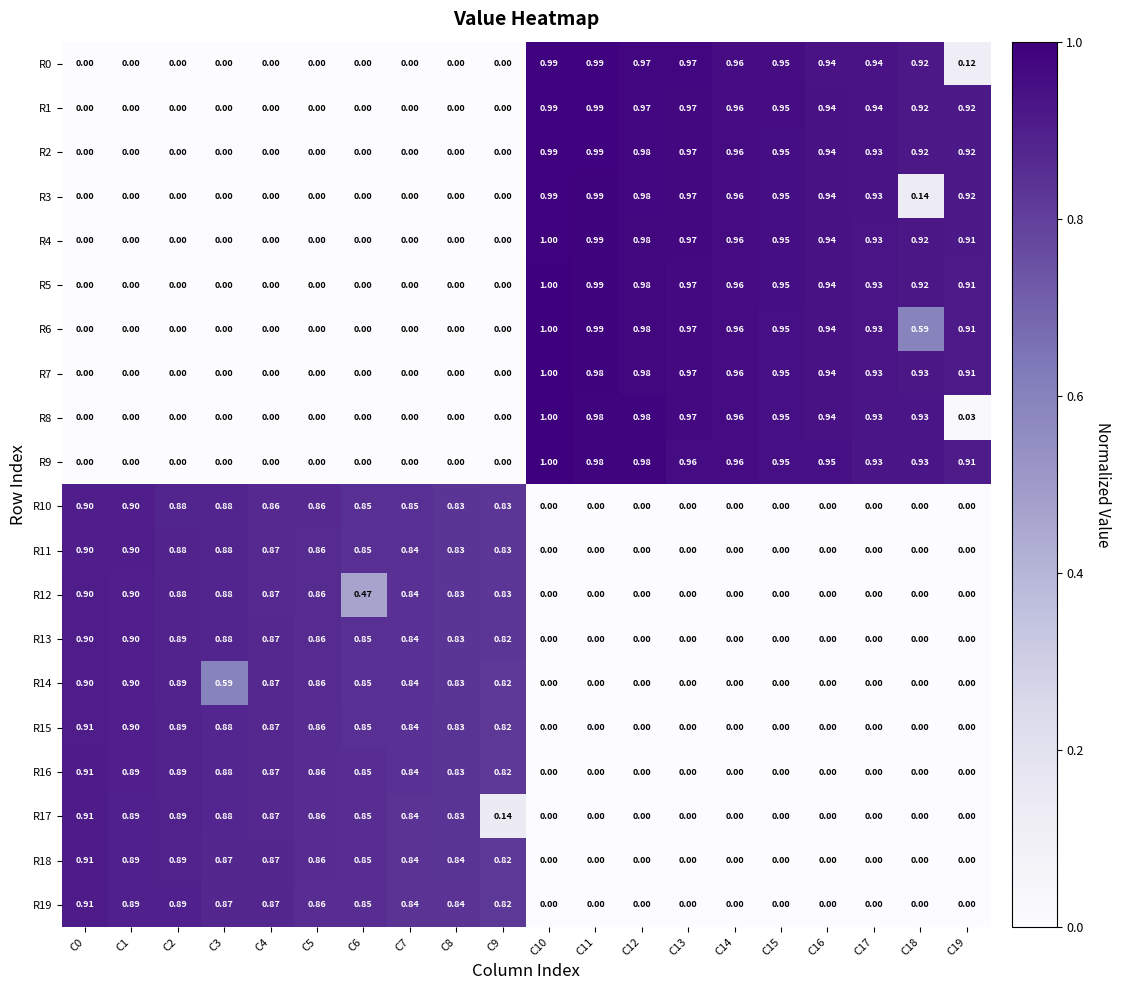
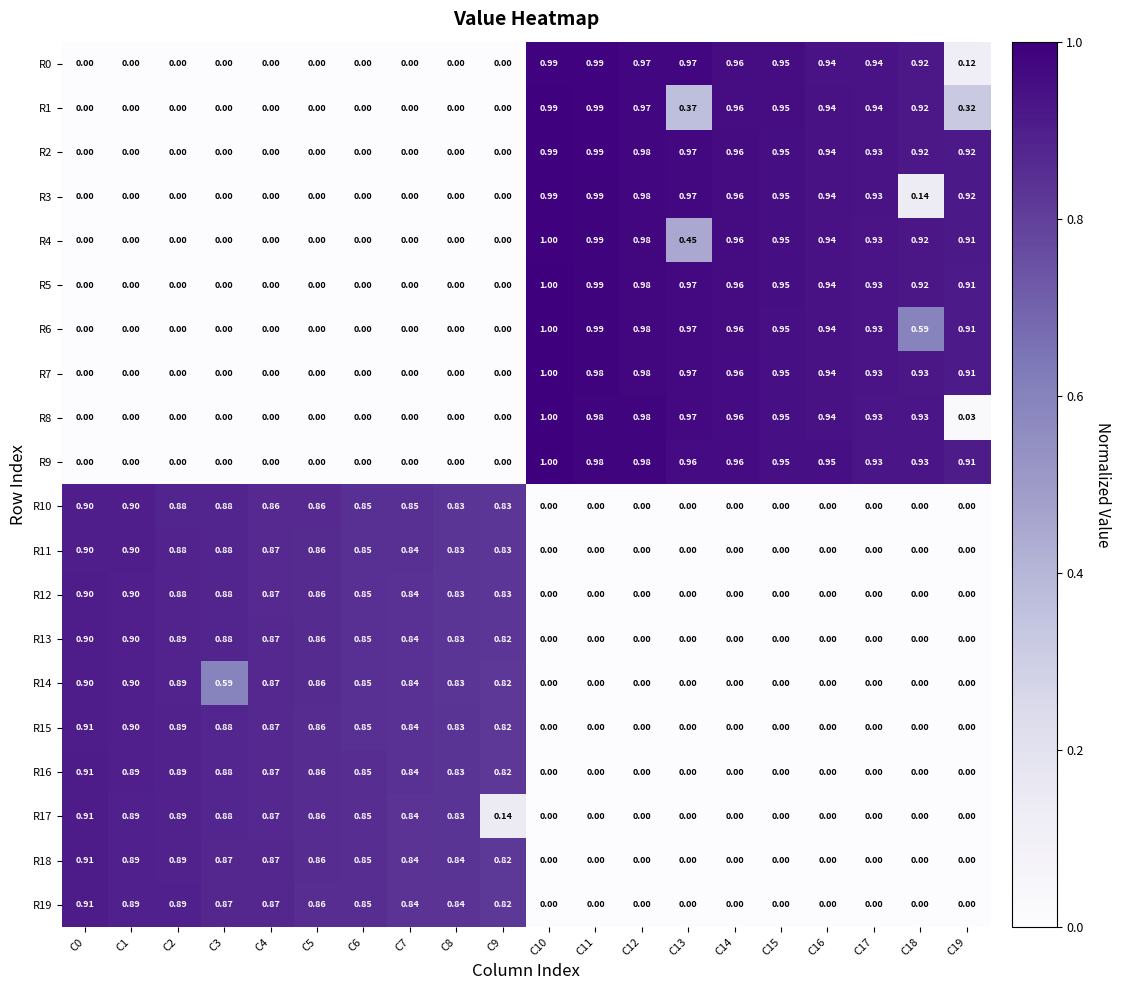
  {
    "R1": {
      "C0": 0.00,
      "C1": 0.00,
      "C2": 0.00,
      "C3": 0.00,
      "C4": 0.00,
      "C5": 0.00,
      "C6": 0.00,
      "C7": 0.00,
      "C8": 0.00,
      "C9": 0.00,
      "C10": 0.99,
      "C11": 0.99,
      "C12": 0.97,
-     "C13": 0.97,
+     "C13": 0.37,
      "C14": 0.96,
      "C15": 0.95,
      "C16": 0.94,
      "C17": 0.94,
      "C18": 0.92,
-     "C19": 0.92
+     "C19": 0.32
    },
    "R4": {
      "C0": 0.00,
      "C1": 0.00,
      "C2": 0.00,
      "C3": 0.00,
      "C4": 0.00,
      "C5": 0.00,
      "C6": 0.00,
      "C7": 0.00,
      "C8": 0.00,
      "C9": 0.00,
      "C10": 1.00,
      "C11": 0.99,
      "C12": 0.98,
-     "C13": 0.97,
+     "C13": 0.45,
      "C14": 0.96,
      "C15": 0.95,
      "C16": 0.94,
      "C17": 0.93,
      "C18": 0.92,
      "C19": 0.91
    },
    "R12": {
      "C0": 0.90,
      "C1": 0.90,
      "C2": 0.88,
      "C3": 0.88,
      "C4": 0.87,
      "C5": 0.86,
-     "C6": 0.47,
+     "C6": 0.85,
      "C7": 0.84,
      "C8": 0.83,
      "C9": 0.83,
      "C10": 0.00,
      "C11": 0.00,
      "C12": 0.00,
      "C13": 0.00,
      "C14": 0.00,
      "C15": 0.00,
      "C16": 0.00,
      "C17": 0.00,
      "C18": 0.00,
      "C19": 0.00
    }
  }
